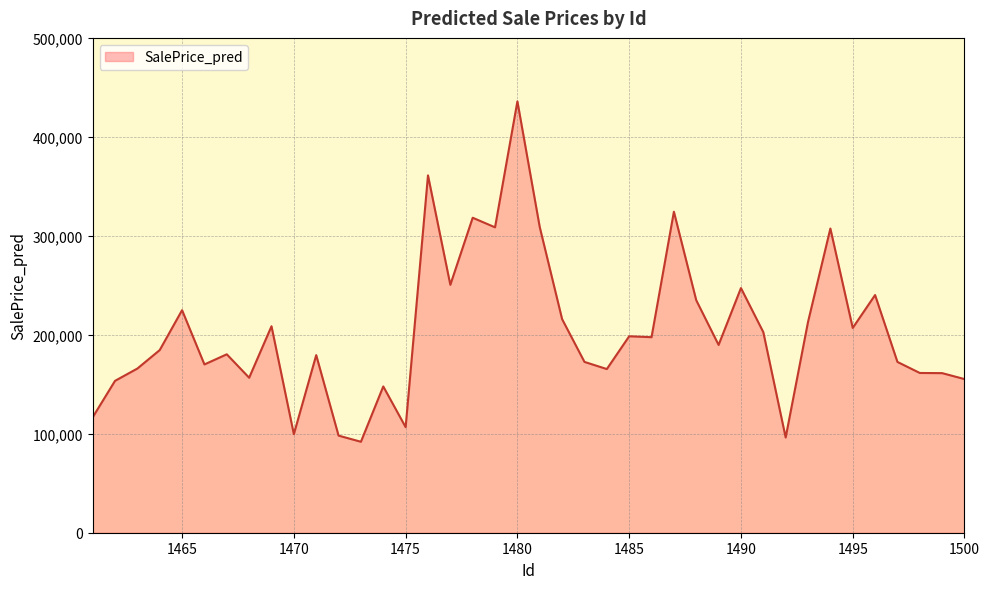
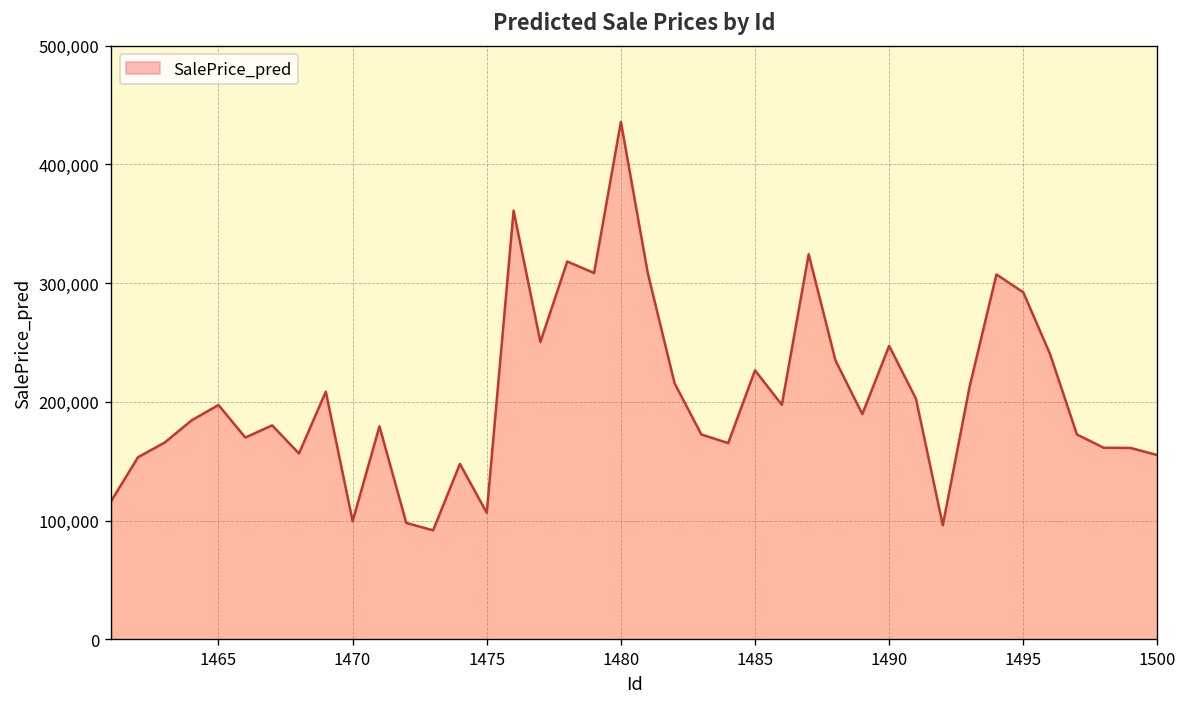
  {
-   "1465": "220,000",
+   "1465": "200,000",
    "1470": "100,000",
    "1475": "110,000",
    "1480": "440,000",
-   "1485": "200,000",
+   "1485": "230,000",
    "1490": "250,000",
-   "1495": "210,000",
+   "1495": "290,000",
    "1500": "160,000"
  }
